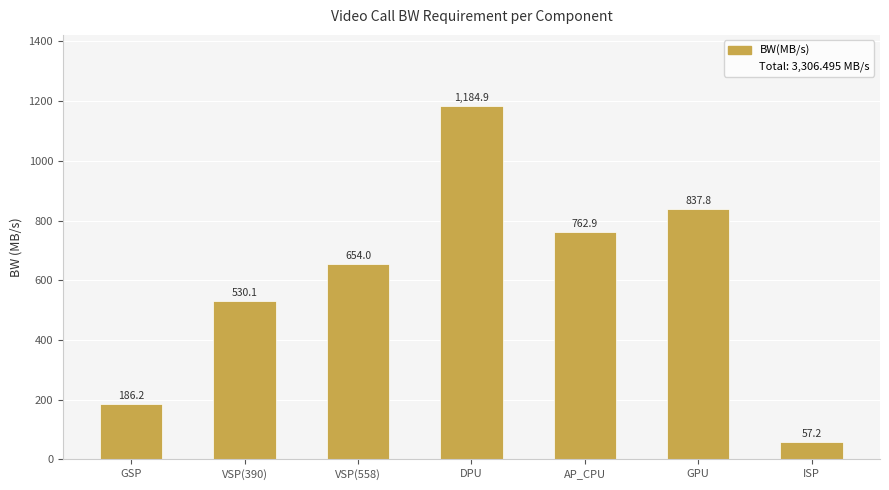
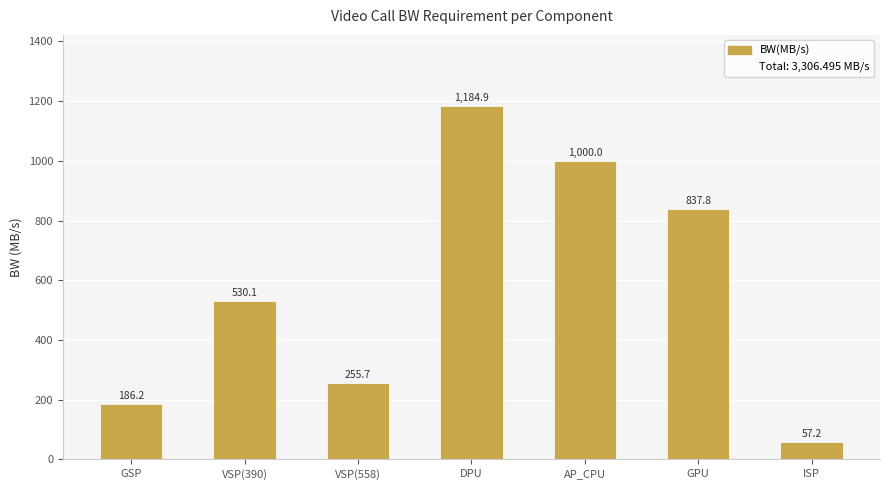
  {
    "GSP": "186.2",
    "VSP(390)": "530.1",
-   "VSP(558)": "654.0",
+   "VSP(558)": "255.7",
    "DPU": "1,184.9",
-   "AP_CPU": "762.9",
+   "AP_CPU": "1,000.0",
    "GPU": "837.8",
    "ISP": "57.2"
  }
